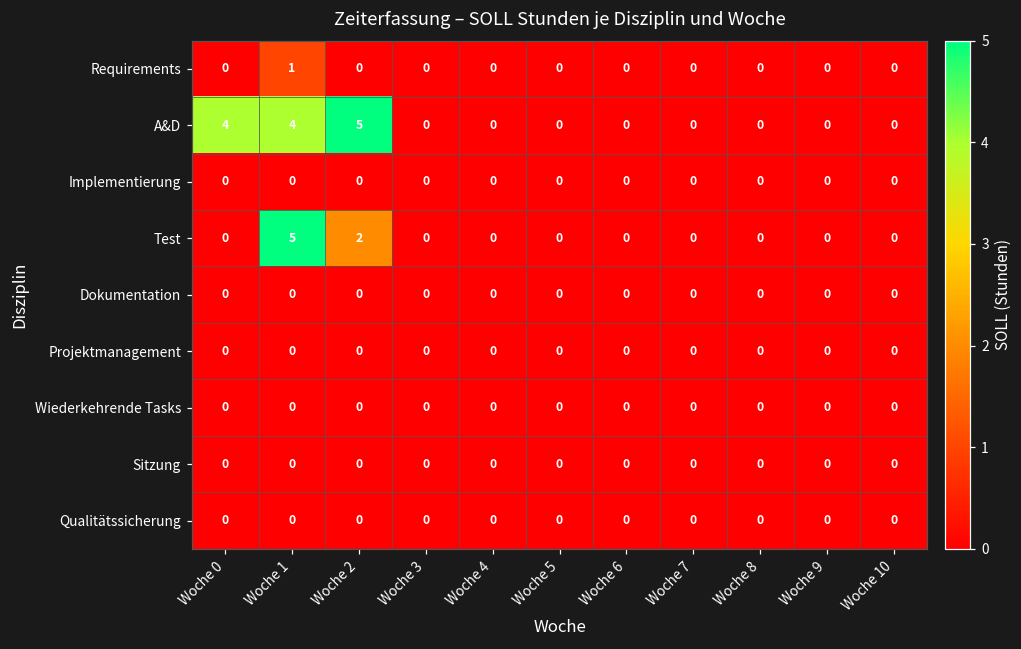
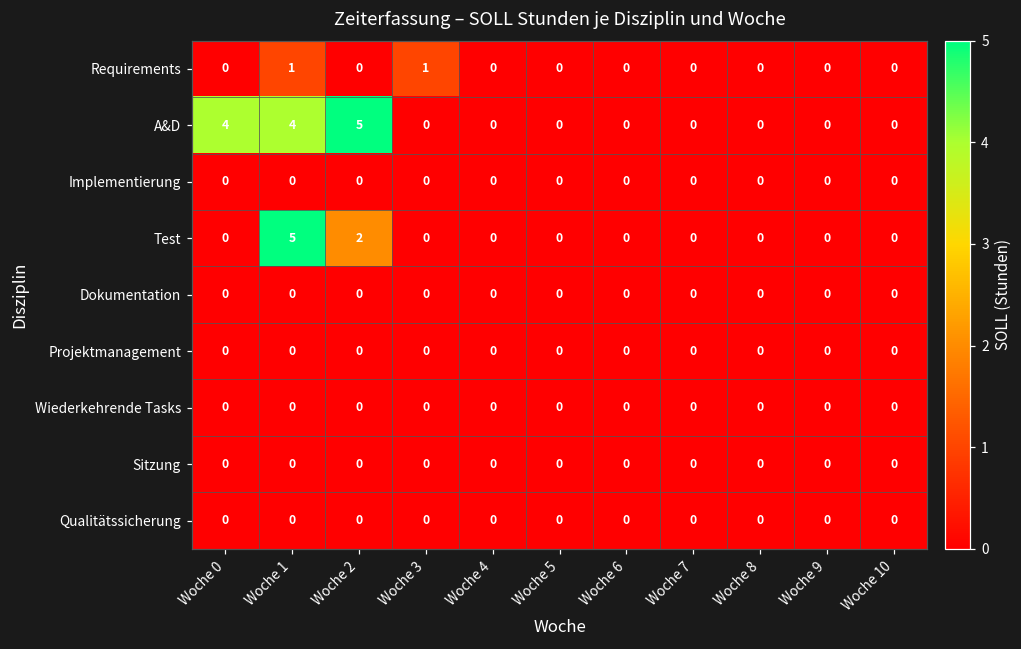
  {
    "Requirements": {
      "Woche 0": 0,
      "Woche 1": 1,
      "Woche 2": 0,
-     "Woche 3": 0,
+     "Woche 3": 1,
      "Woche 4": 0,
      "Woche 5": 0,
      "Woche 6": 0,
      "Woche 7": 0,
      "Woche 8": 0,
      "Woche 9": 0,
      "Woche 10": 0
    },
    "A&D": {
      "Woche 0": 4,
      "Woche 1": 4,
      "Woche 2": 5,
      "Woche 3": 0,
      "Woche 4": 0,
      "Woche 5": 0,
      "Woche 6": 0,
      "Woche 7": 0,
      "Woche 8": 0,
      "Woche 9": 0,
      "Woche 10": 0
    },
    "Implementierung": {
      "Woche 0": 0,
      "Woche 1": 0,
      "Woche 2": 0,
      "Woche 3": 0,
      "Woche 4": 0,
      "Woche 5": 0,
      "Woche 6": 0,
      "Woche 7": 0,
      "Woche 8": 0,
      "Woche 9": 0,
      "Woche 10": 0
    },
    "Test": {
      "Woche 0": 0,
      "Woche 1": 5,
      "Woche 2": 2,
      "Woche 3": 0,
      "Woche 4": 0,
      "Woche 5": 0,
      "Woche 6": 0,
      "Woche 7": 0,
      "Woche 8": 0,
      "Woche 9": 0,
      "Woche 10": 0
    },
    "Dokumentation": {
      "Woche 0": 0,
      "Woche 1": 0,
      "Woche 2": 0,
      "Woche 3": 0,
      "Woche 4": 0,
      "Woche 5": 0,
      "Woche 6": 0,
      "Woche 7": 0,
      "Woche 8": 0,
      "Woche 9": 0,
      "Woche 10": 0
    },
    "Projektmanagement": {
      "Woche 0": 0,
      "Woche 1": 0,
      "Woche 2": 0,
      "Woche 3": 0,
      "Woche 4": 0,
      "Woche 5": 0,
      "Woche 6": 0,
      "Woche 7": 0,
      "Woche 8": 0,
      "Woche 9": 0,
      "Woche 10": 0
    },
    "Wiederkehrende Tasks": {
      "Woche 0": 0,
      "Woche 1": 0,
      "Woche 2": 0,
      "Woche 3": 0,
      "Woche 4": 0,
      "Woche 5": 0,
      "Woche 6": 0,
      "Woche 7": 0,
      "Woche 8": 0,
      "Woche 9": 0,
      "Woche 10": 0
    },
    "Sitzung": {
      "Woche 0": 0,
      "Woche 1": 0,
      "Woche 2": 0,
      "Woche 3": 0,
      "Woche 4": 0,
      "Woche 5": 0,
      "Woche 6": 0,
      "Woche 7": 0,
      "Woche 8": 0,
      "Woche 9": 0,
      "Woche 10": 0
    },
    "Qualitätssicherung": {
      "Woche 0": 0,
      "Woche 1": 0,
      "Woche 2": 0,
      "Woche 3": 0,
      "Woche 4": 0,
      "Woche 5": 0,
      "Woche 6": 0,
      "Woche 7": 0,
      "Woche 8": 0,
      "Woche 9": 0,
      "Woche 10": 0
    }
  }
